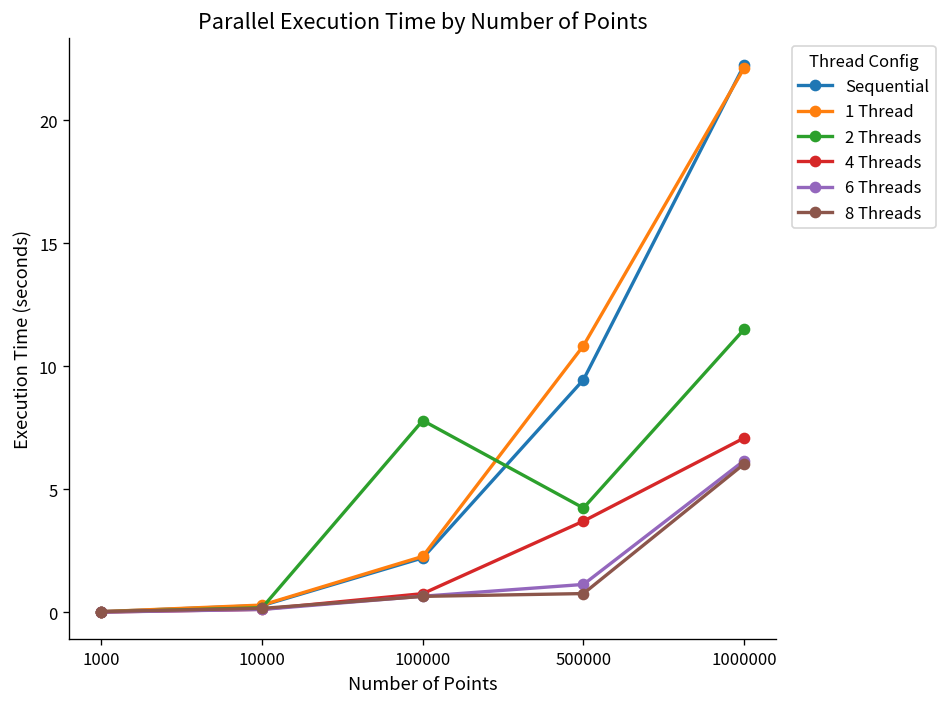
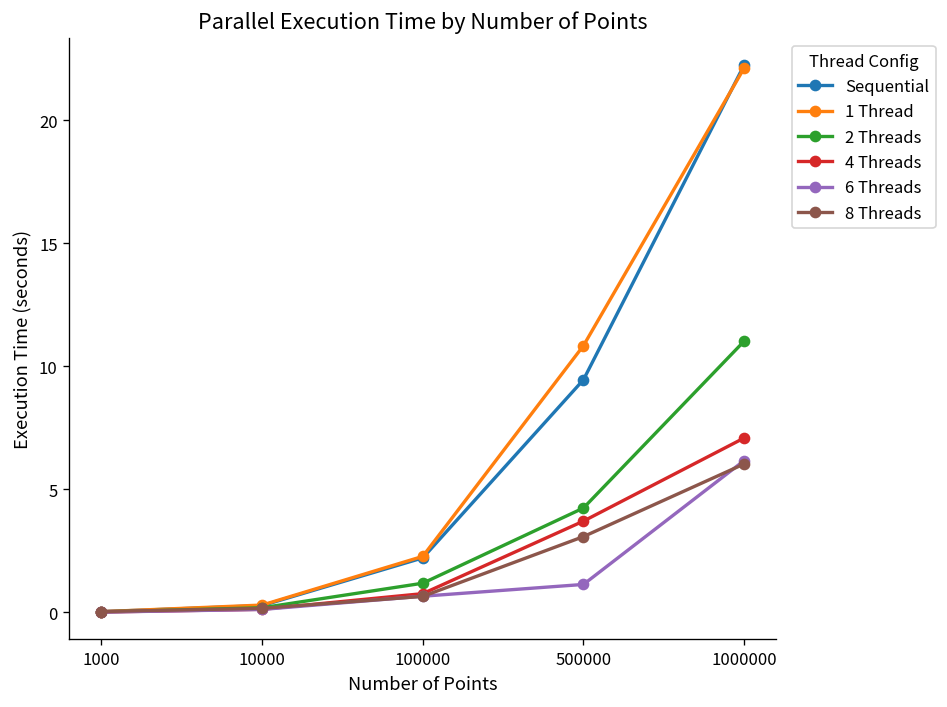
  {
    "Sequential": {
      "500000": 9.5
    },
    "1 Thread": {
      "500000": 10.8
    },
    "2 Threads": {
-     "100000": 7.8,
+     "100000": 1.2,
      "500000": 4.2,
-     "1000000": 11.5
+     "1000000": 11.0
    },
    "4 Threads": {
      "500000": 3.7,
      "1000000": 7.1
    },
    "6 Threads": {
      "500000": 1.1,
      "1000000": 6.2
    },
    "8 Threads": {
-     "500000": 0.8,
+     "500000": 3.1,
      "1000000": 6.0
    }
  }
